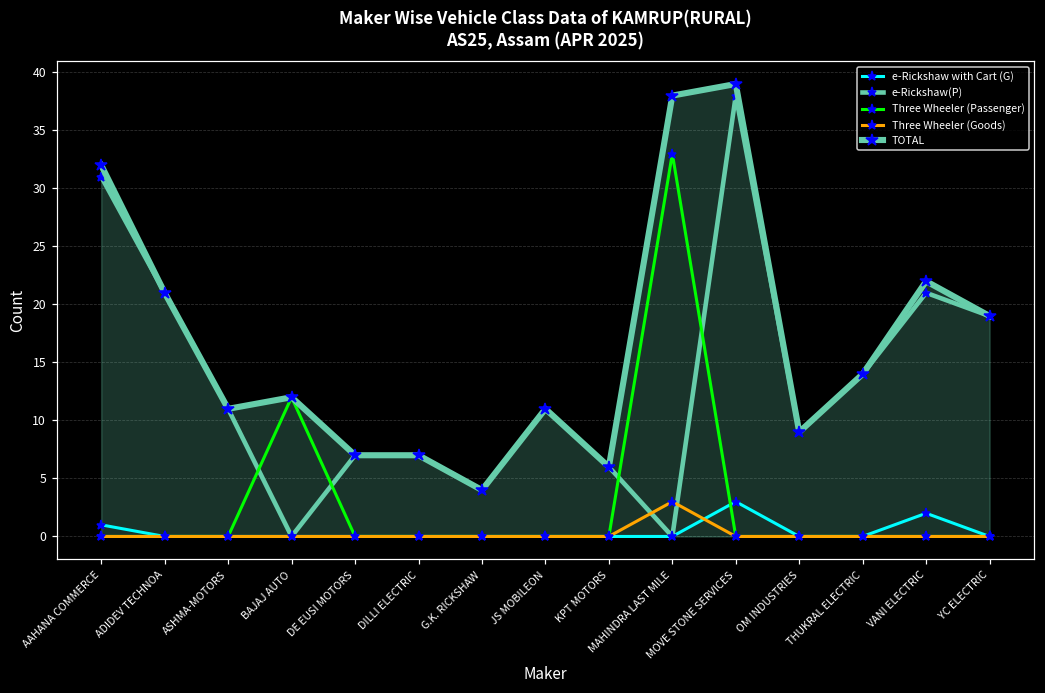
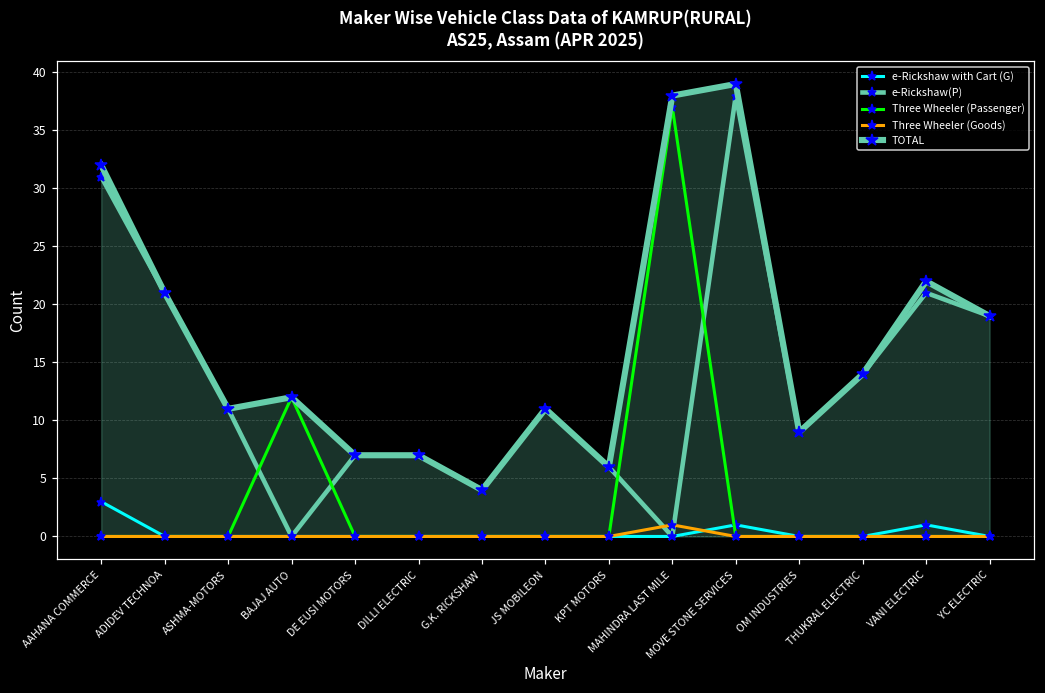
  {
    "e-Rickshaw with Cart (G)": {
-     "AAHANA COMMERCE": 1,
-     "MOVE STONE SERVICES": 3,
-     "VANI ELECTRIC": 2
+     "AAHANA COMMERCE": 3,
+     "MOVE STONE SERVICES": 1,
+     "VANI ELECTRIC": 1
    },
    "Three Wheeler (Passenger)": {
-     "MAHINDRA LAST MILE": 33
+     "MAHINDRA LAST MILE": 37
    },
    "Three Wheeler (Goods)": {
-     "MAHINDRA LAST MILE": 3
+     "MAHINDRA LAST MILE": 1
    }
  }
